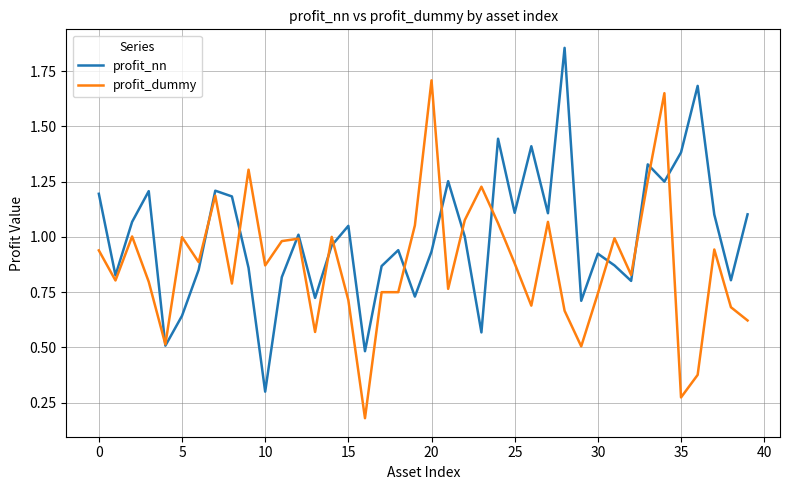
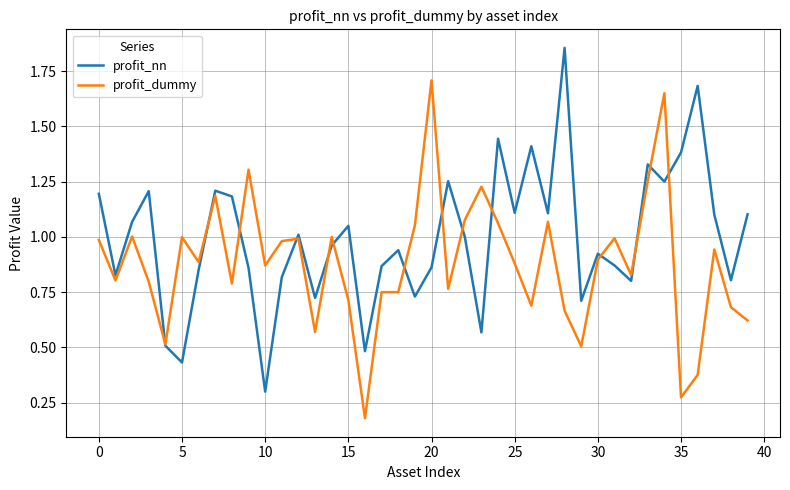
  {
    "profit_nn": {
      "0": 1.20,
-     "5": 0.64,
+     "5": 0.43,
      "10": 0.30,
      "15": 1.05,
-     "20": 0.93,
+     "20": 0.86,
      "25": 1.11,
      "30": 0.92,
      "35": 1.38
    },
    "profit_dummy": {
-     "0": 0.94,
+     "0": 0.99,
      "5": 1.00,
      "10": 0.87,
      "15": 0.71,
      "20": 1.71,
      "25": 0.88,
-     "30": 0.74,
+     "30": 0.90,
      "35": 0.27
    }
  }
